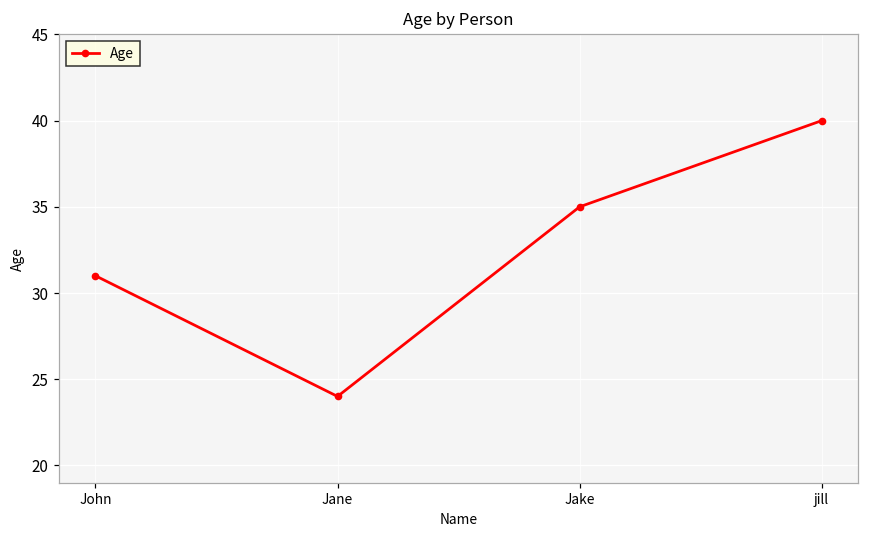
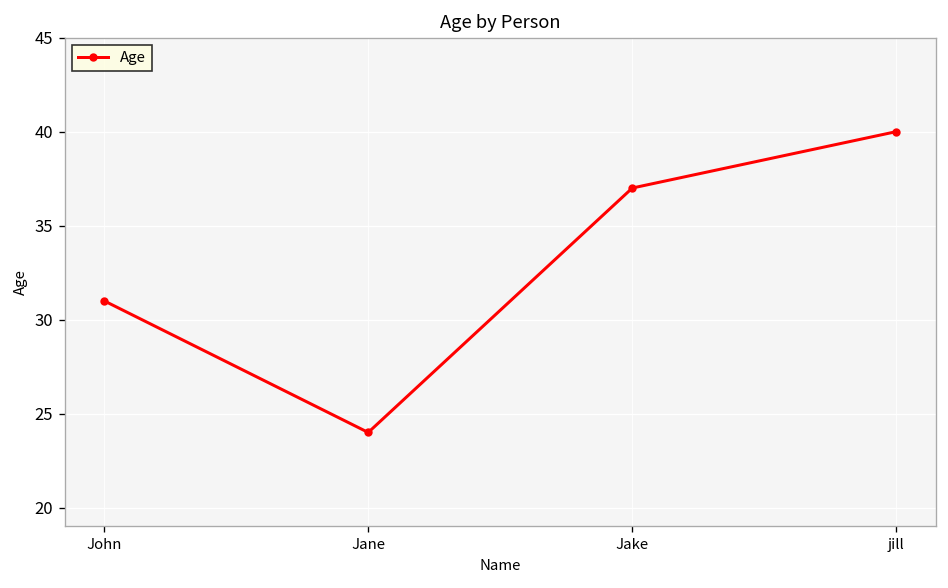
  {
    "John": 31,
    "Jane": 24,
-   "Jake": 35,
+   "Jake": 37,
    "jill": 40
  }
